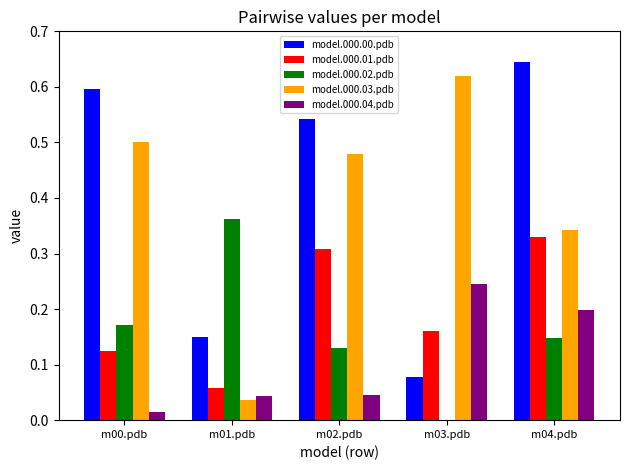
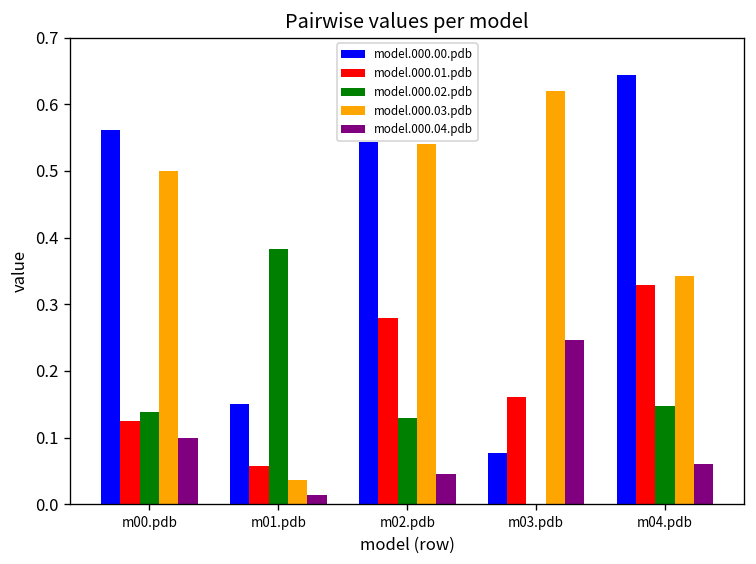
  {
    "model.000.00.pdb": {
-     "m00.pdb": 0.60,
+     "m00.pdb": 0.56,
      "m01.pdb": 0.15,
      "m02.pdb": 0.54,
      "m03.pdb": 0.08,
      "m04.pdb": 0.64
    },
    "model.000.01.pdb": {
      "m00.pdb": 0.13,
      "m01.pdb": 0.06,
-     "m02.pdb": 0.31,
+     "m02.pdb": 0.28,
      "m03.pdb": 0.16,
      "m04.pdb": 0.33
    },
    "model.000.02.pdb": {
-     "m00.pdb": 0.17,
-     "m01.pdb": 0.36,
+     "m00.pdb": 0.14,
+     "m01.pdb": 0.38,
      "m02.pdb": 0.13,
      "m03.pdb": 0.00,
      "m04.pdb": 0.15
    },
    "model.000.03.pdb": {
      "m00.pdb": 0.50,
      "m01.pdb": 0.04,
-     "m02.pdb": 0.48,
+     "m02.pdb": 0.54,
      "m03.pdb": 0.62,
      "m04.pdb": 0.34
    },
    "model.000.04.pdb": {
-     "m00.pdb": 0.01,
-     "m01.pdb": 0.04,
+     "m00.pdb": 0.10,
+     "m01.pdb": 0.01,
      "m02.pdb": 0.05,
      "m03.pdb": 0.25,
-     "m04.pdb": 0.20
+     "m04.pdb": 0.06
    }
  }
